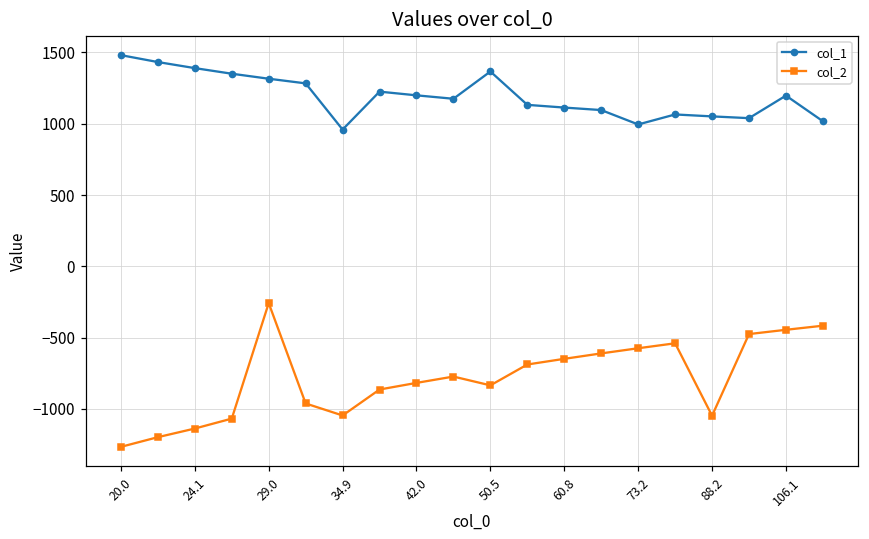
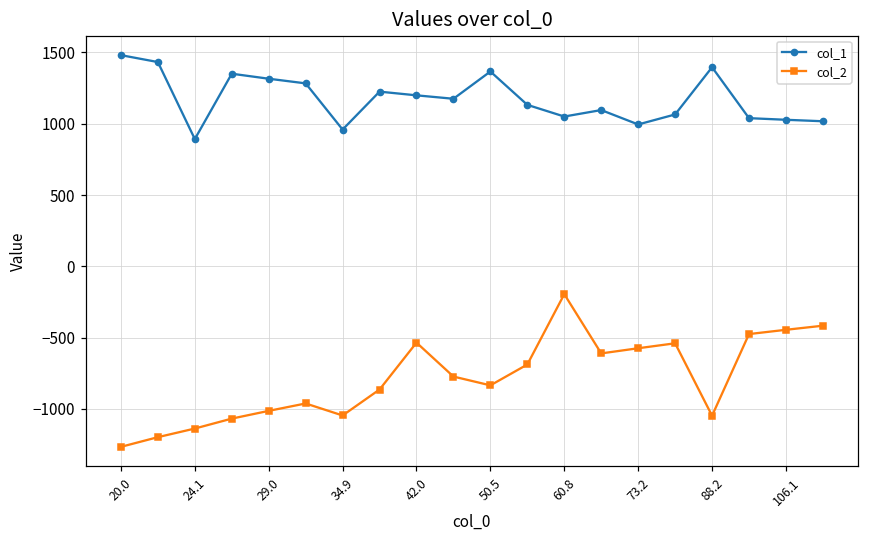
  {
    "col_1": {
      "20.0": 1480,
-     "24.1": 1390,
+     "24.1": 890,
      "29.0": 1320,
      "34.9": 960,
      "42.0": 1200,
      "50.5": 1370,
-     "60.8": 1110,
+     "60.8": 1050,
      "73.2": 990,
-     "88.2": 1050,
-     "106.1": 1200
+     "88.2": 1400,
+     "106.1": 1030
    },
    "col_2": {
      "20.0": -1270,
      "24.1": -1140,
-     "29.0": -260,
+     "29.0": -1010,
      "34.9": -1050,
-     "42.0": -820,
+     "42.0": -530,
      "50.5": -830,
-     "60.8": -650,
+     "60.8": -200,
      "73.2": -570,
      "88.2": -1050,
      "106.1": -440
    }
  }
